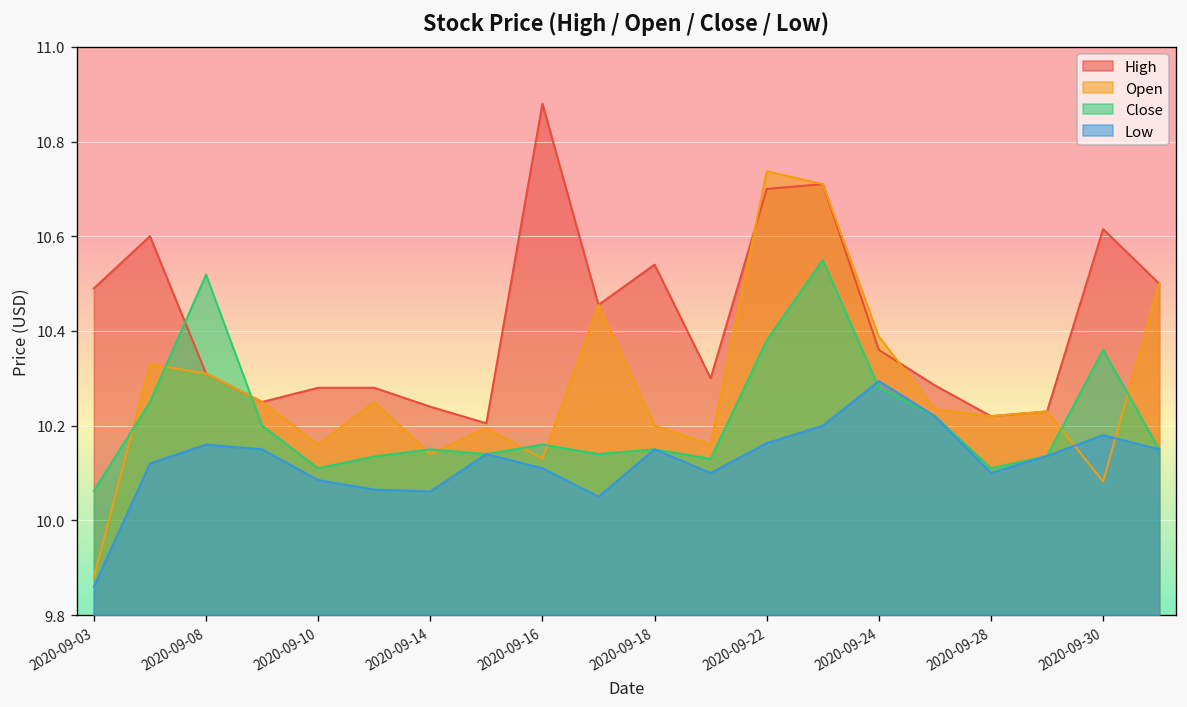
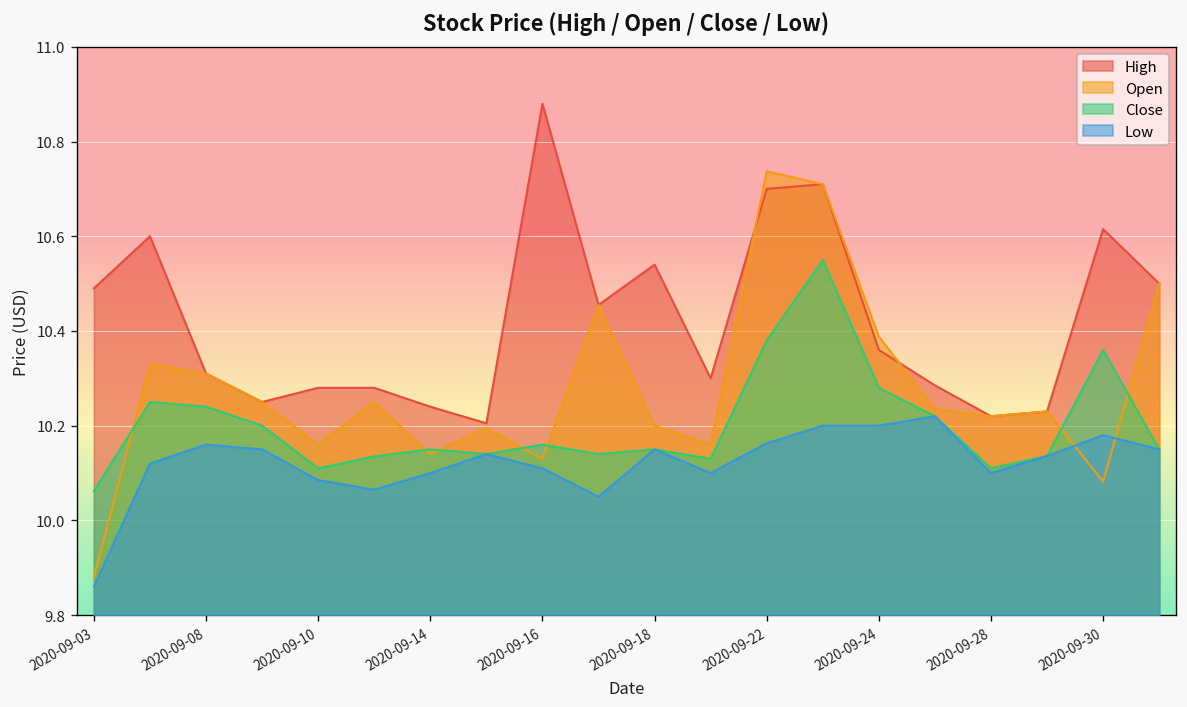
  {
    "High": {
      "2020-09-03": 10.49,
      "2020-09-10": 10.28,
      "2020-09-14": 10.24,
      "2020-09-16": 10.88,
      "2020-09-18": 10.54,
      "2020-09-22": 10.70,
      "2020-09-24": 10.36,
      "2020-09-30": 10.61
    },
    "Open": {
      "2020-09-03": 9.88,
      "2020-09-10": 10.16,
      "2020-09-14": 10.14,
      "2020-09-16": 10.13,
      "2020-09-18": 10.20,
      "2020-09-22": 10.74,
      "2020-09-24": 10.39,
      "2020-09-30": 10.08
    },
    "Close": {
      "2020-09-03": 10.06,
-     "2020-09-08": 10.52,
+     "2020-09-08": 10.24,
      "2020-09-10": 10.11,
      "2020-09-14": 10.15,
      "2020-09-16": 10.16,
      "2020-09-22": 10.38,
      "2020-09-24": 10.28,
      "2020-09-28": 10.11,
      "2020-09-30": 10.36
    },
    "Low": {
      "2020-09-03": 9.86,
      "2020-09-08": 10.16,
      "2020-09-10": 10.09,
-     "2020-09-14": 10.06,
+     "2020-09-14": 10.10,
      "2020-09-16": 10.11,
      "2020-09-22": 10.16,
-     "2020-09-24": 10.29,
+     "2020-09-24": 10.20,
      "2020-09-28": 10.10,
      "2020-09-30": 10.18
    }
  }
